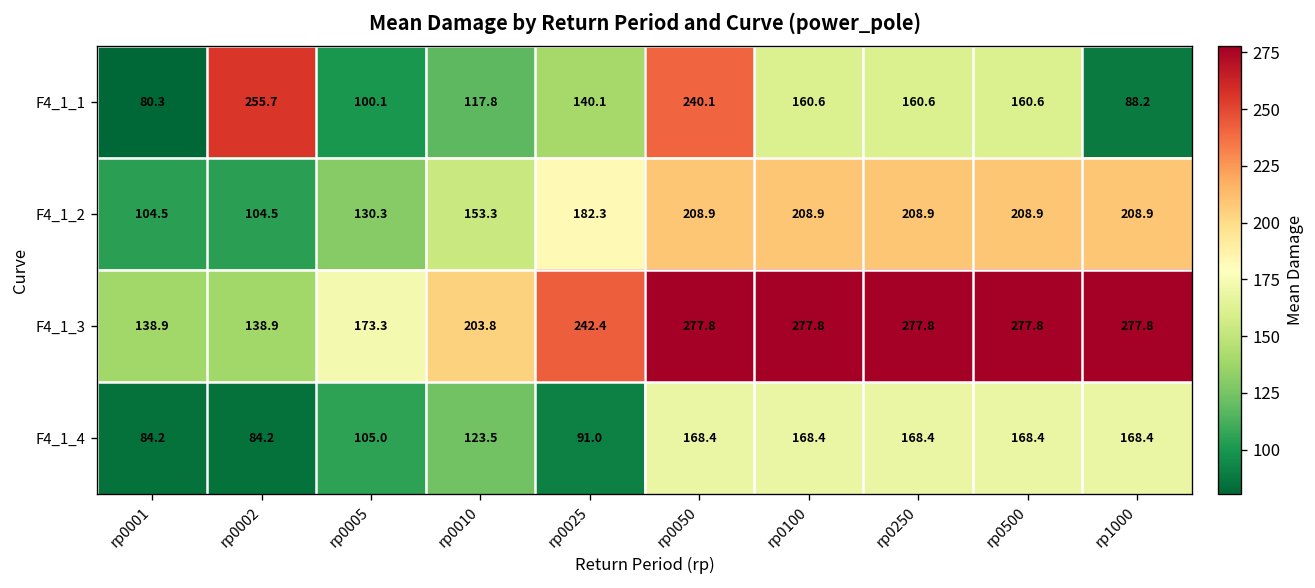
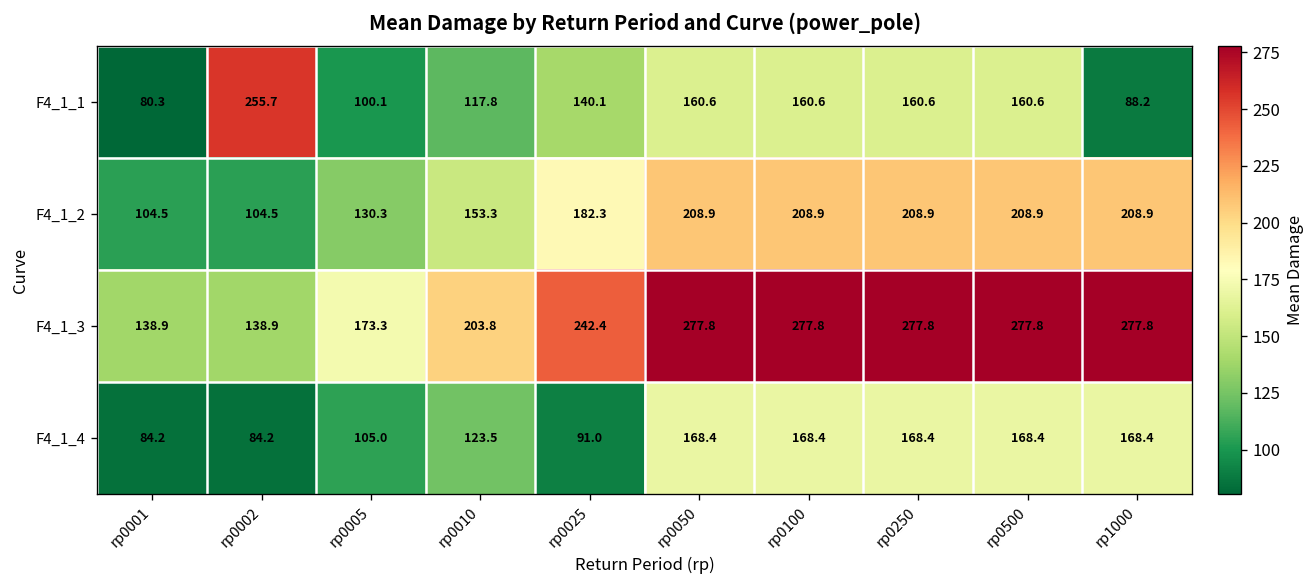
  {
    "F4_1_1": {
      "rp0001": 80.3,
      "rp0002": 255.7,
      "rp0005": 100.1,
      "rp0010": 117.8,
      "rp0025": 140.1,
-     "rp0050": 240.1,
+     "rp0050": 160.6,
      "rp0100": 160.6,
      "rp0250": 160.6,
      "rp0500": 160.6,
      "rp1000": 88.2
    },
    "F4_1_2": {
      "rp0001": 104.5,
      "rp0002": 104.5,
      "rp0005": 130.3,
      "rp0010": 153.3,
      "rp0025": 182.3,
      "rp0050": 208.9,
      "rp0100": 208.9,
      "rp0250": 208.9,
      "rp0500": 208.9,
      "rp1000": 208.9
    },
    "F4_1_3": {
      "rp0001": 138.9,
      "rp0002": 138.9,
      "rp0005": 173.3,
      "rp0010": 203.8,
      "rp0025": 242.4,
      "rp0050": 277.8,
      "rp0100": 277.8,
      "rp0250": 277.8,
      "rp0500": 277.8,
      "rp1000": 277.8
    },
    "F4_1_4": {
      "rp0001": 84.2,
      "rp0002": 84.2,
      "rp0005": 105.0,
      "rp0010": 123.5,
      "rp0025": 91.0,
      "rp0050": 168.4,
      "rp0100": 168.4,
      "rp0250": 168.4,
      "rp0500": 168.4,
      "rp1000": 168.4
    }
  }
